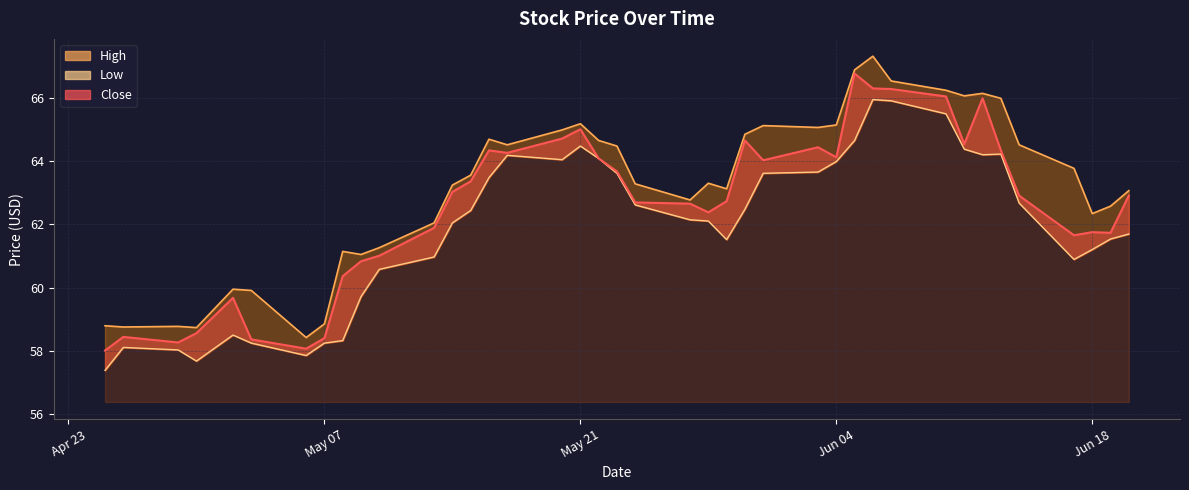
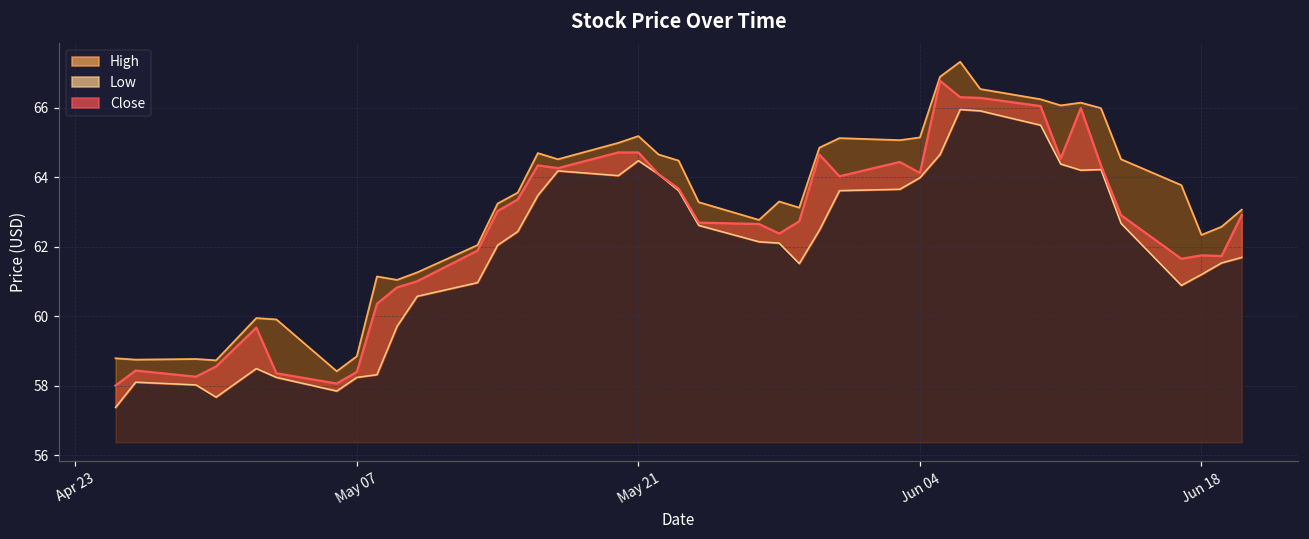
  {
    "Close": {
      "May 07": 58.4,
-     "May 21": 65.0,
+     "May 21": 64.7,
      "Jun 04": 64.1,
      "Jun 18": 61.8
    }
  }
